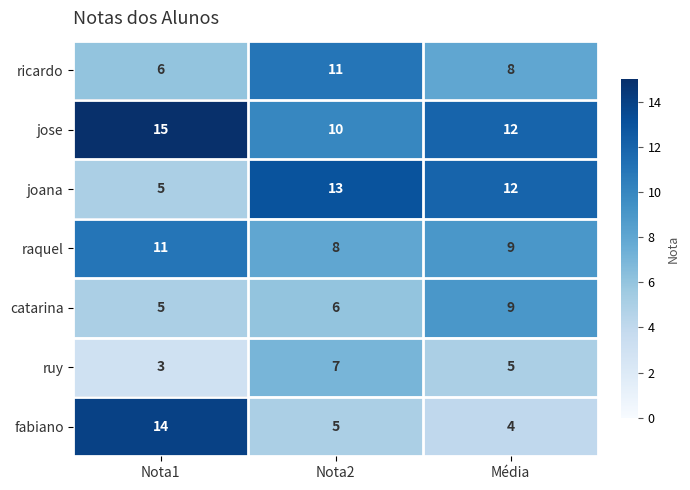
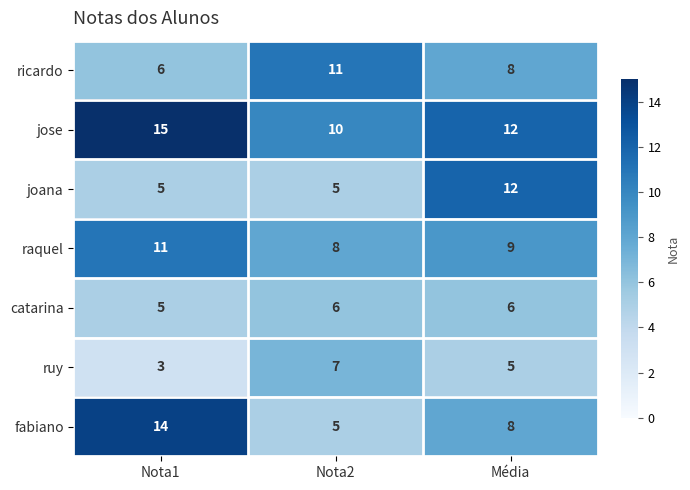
  {
    "ricardo": {
      "Nota1": 6,
      "Nota2": 11,
      "Média": 8
    },
    "jose": {
      "Nota1": 15,
      "Nota2": 10,
      "Média": 12
    },
    "joana": {
      "Nota1": 5,
-     "Nota2": 13,
+     "Nota2": 5,
      "Média": 12
    },
    "raquel": {
      "Nota1": 11,
      "Nota2": 8,
      "Média": 9
    },
    "catarina": {
      "Nota1": 5,
      "Nota2": 6,
-     "Média": 9
+     "Média": 6
    },
    "ruy": {
      "Nota1": 3,
      "Nota2": 7,
      "Média": 5
    },
    "fabiano": {
      "Nota1": 14,
      "Nota2": 5,
-     "Média": 4
+     "Média": 8
    }
  }
